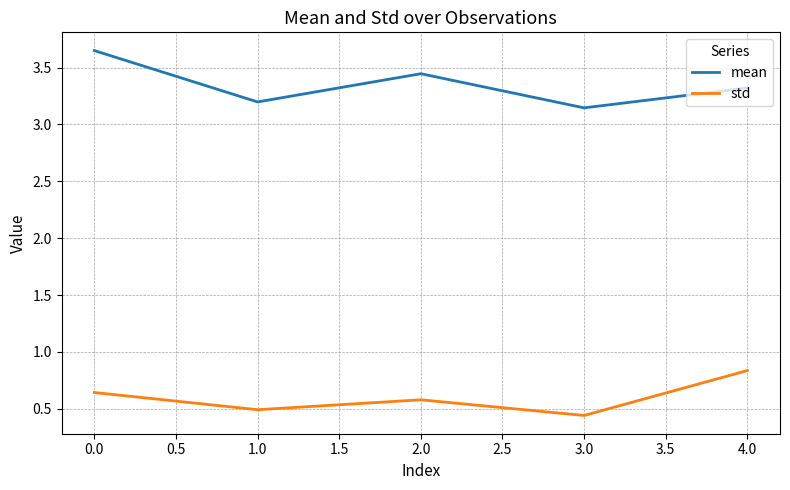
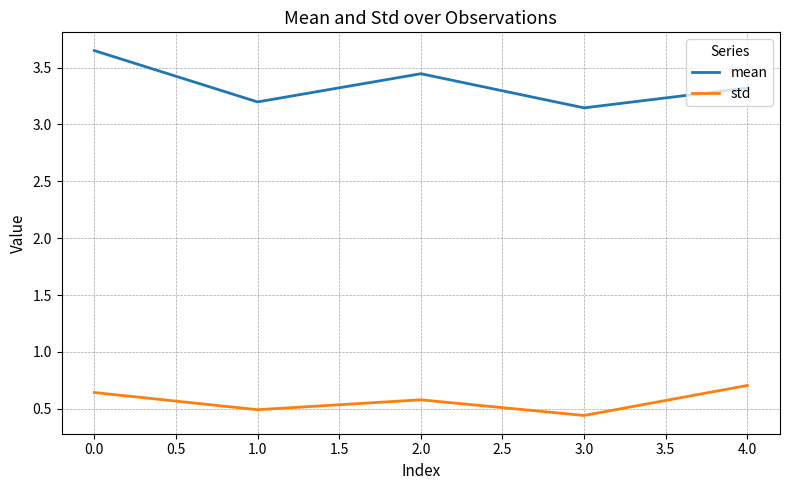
  {
    "mean": {
      "0.0": 3.65,
      "1.0": 3.20,
      "2.0": 3.45,
      "3.0": 3.15
    },
    "std": {
      "0.0": 0.64,
      "1.0": 0.49,
      "2.0": 0.58,
      "3.0": 0.44,
-     "4.0": 0.84
+     "4.0": 0.71
    }
  }
